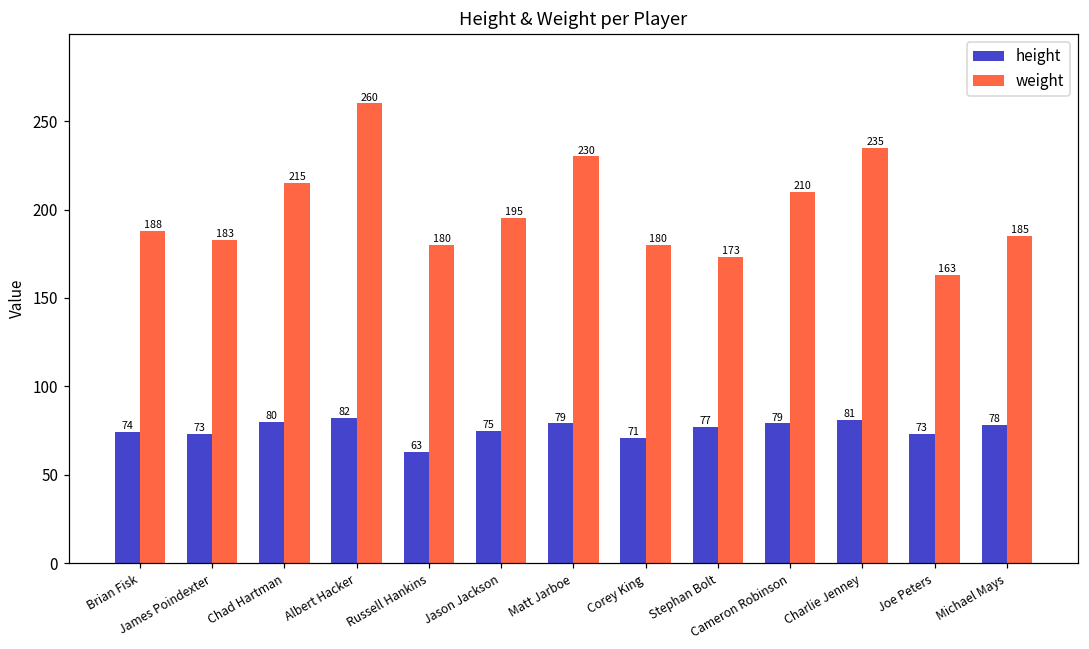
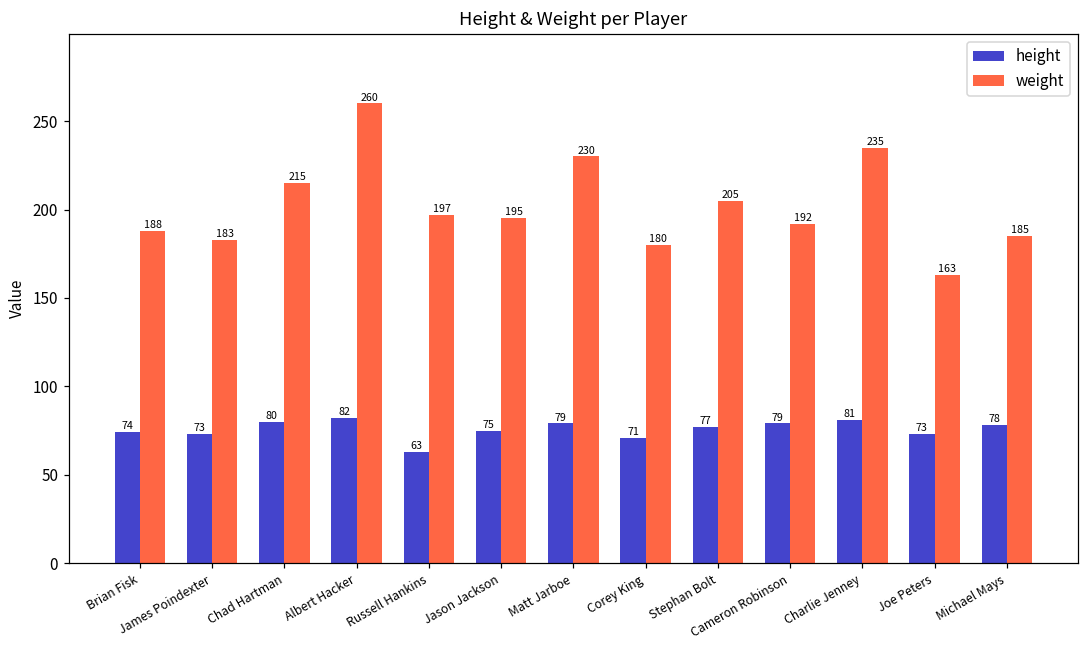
  {
    "height": {
      "Brian Fisk": 74,
      "James Poindexter": 73,
      "Chad Hartman": 80,
      "Albert Hacker": 82,
      "Russell Hankins": 63,
      "Jason Jackson": 75,
      "Matt Jarboe": 79,
      "Corey King": 71,
      "Stephan Bolt": 77,
      "Cameron Robinson": 79,
      "Charlie Jenney": 81,
      "Joe Peters": 73,
      "Michael Mays": 78
    },
    "weight": {
      "Brian Fisk": 188,
      "James Poindexter": 183,
      "Chad Hartman": 215,
      "Albert Hacker": 260,
-     "Russell Hankins": 180,
+     "Russell Hankins": 197,
      "Jason Jackson": 195,
      "Matt Jarboe": 230,
      "Corey King": 180,
-     "Stephan Bolt": 173,
-     "Cameron Robinson": 210,
+     "Stephan Bolt": 205,
+     "Cameron Robinson": 192,
      "Charlie Jenney": 235,
      "Joe Peters": 163,
      "Michael Mays": 185
    }
  }
